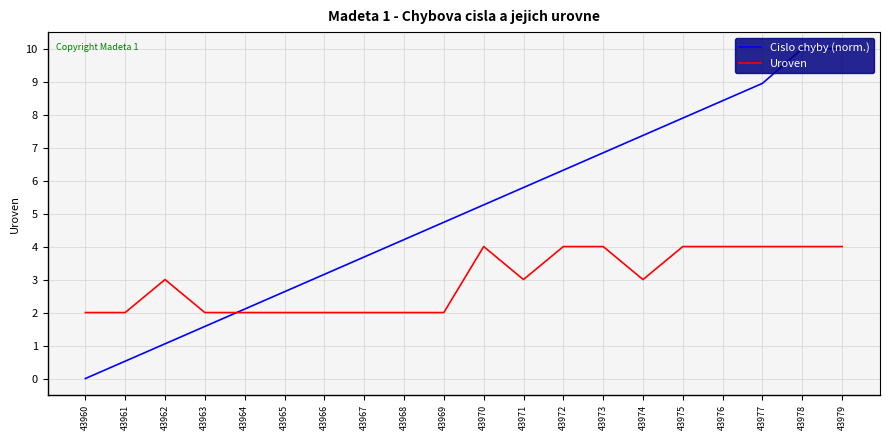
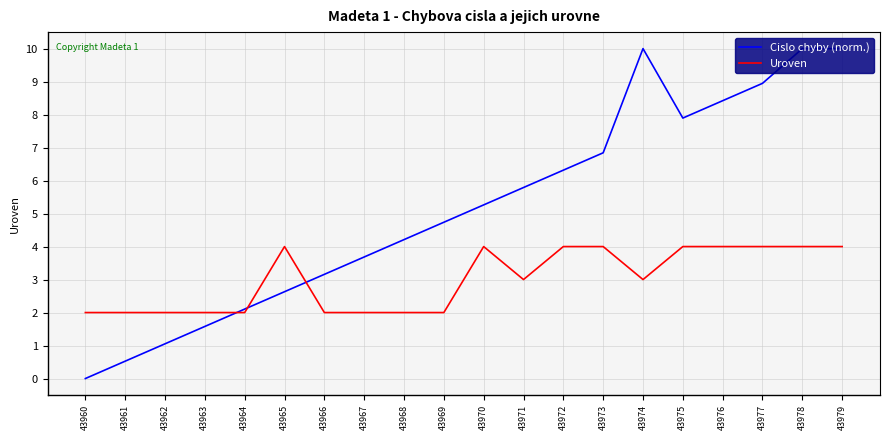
  {
    "Cislo chyby (norm.)": {
      "43960": 0.0,
      "43961": 0.5,
      "43962": 1.1,
      "43963": 1.6,
      "43964": 2.1,
      "43965": 2.6,
      "43966": 3.2,
      "43967": 3.7,
      "43968": 4.2,
      "43969": 4.7,
      "43970": 5.3,
      "43971": 5.8,
      "43972": 6.3,
      "43973": 6.8,
-     "43974": 7.4,
+     "43974": 10.0,
      "43975": 7.9,
      "43976": 8.4,
      "43977": 8.9
    },
    "Uroven": {
      "43960": 2,
      "43961": 2,
-     "43962": 3,
+     "43962": 2,
      "43963": 2,
      "43964": 2,
-     "43965": 2,
+     "43965": 4,
      "43966": 2,
      "43967": 2,
      "43968": 2,
      "43969": 2,
      "43970": 4,
      "43971": 3,
      "43972": 4,
      "43973": 4,
      "43974": 3,
      "43975": 4,
      "43976": 4,
      "43977": 4,
      "43978": 4,
      "43979": 4
    }
  }
